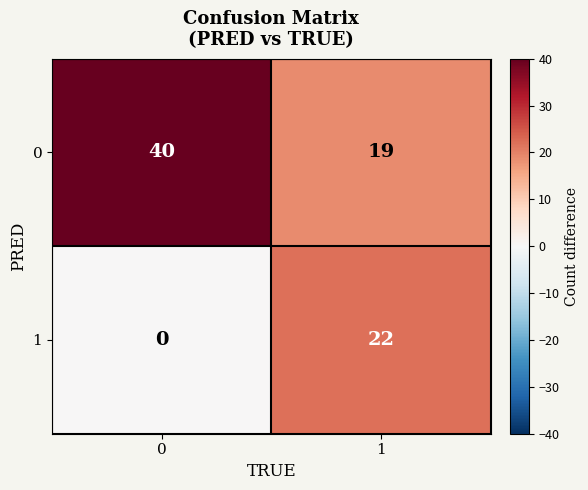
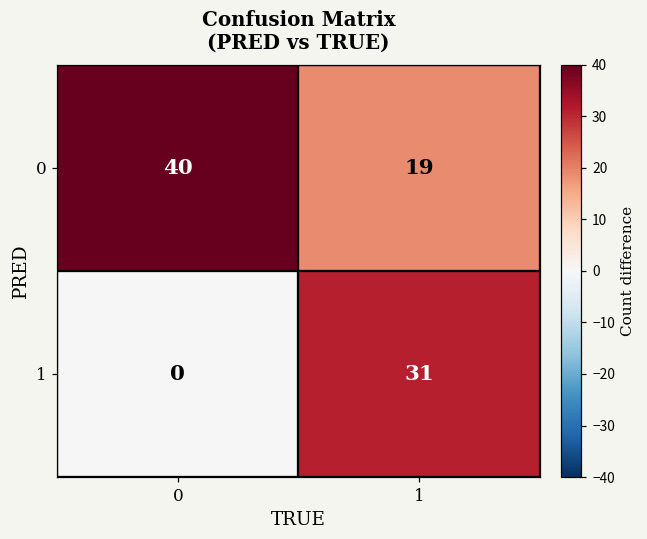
  {
    "0": {
      "0": 40,
      "1": 19
    },
    "1": {
      "0": 0,
-     "1": 22
+     "1": 31
    }
  }
